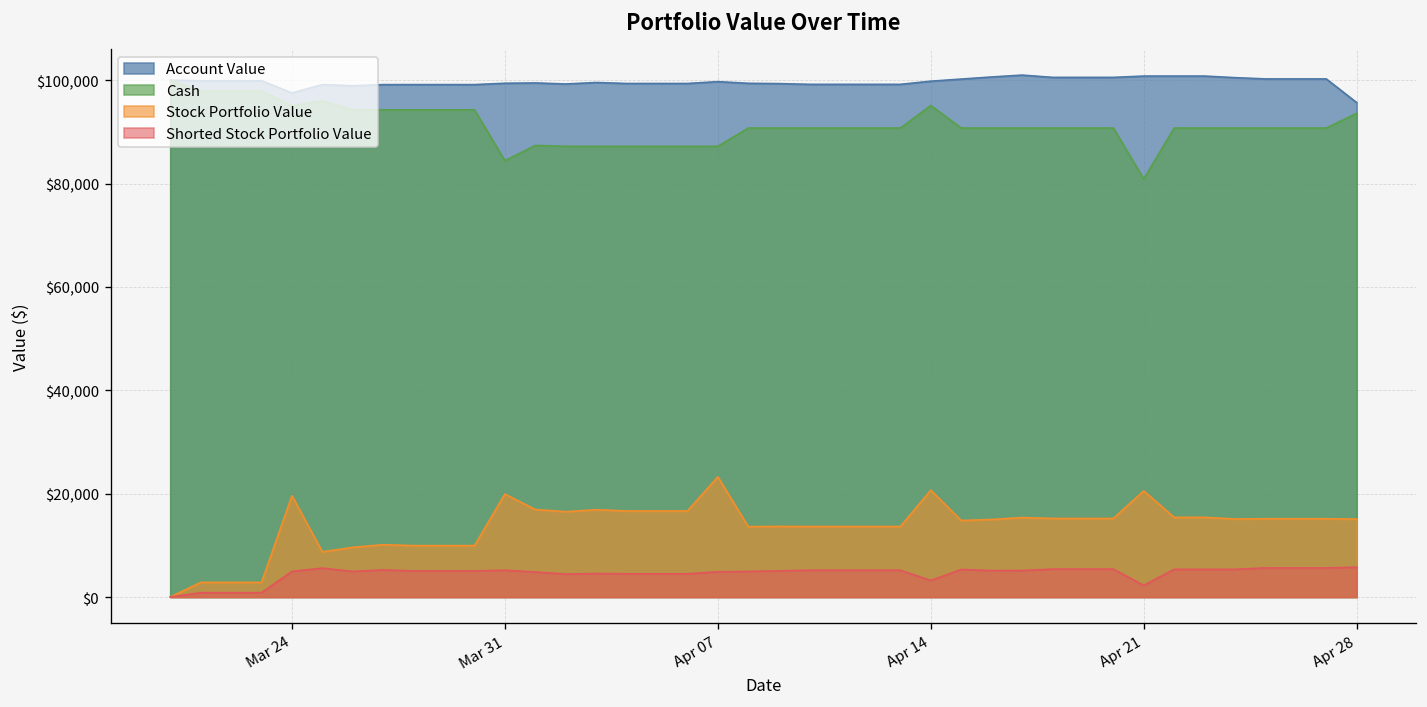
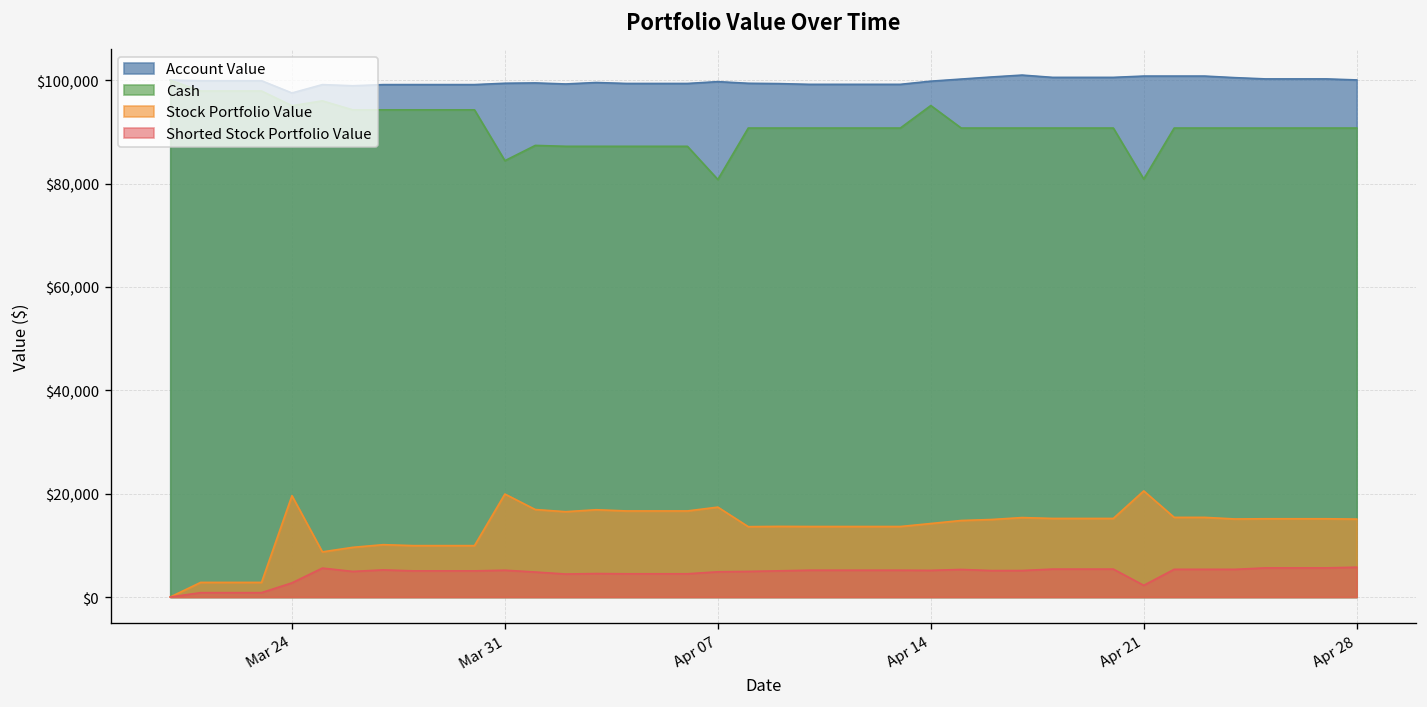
  {
    "Account Value": {
      "Mar 31": "$99,000",
      "Apr 07": "$100,000",
      "Apr 14": "$100,000",
      "Apr 21": "$101,000",
-     "Apr 28": "$96,000"
+     "Apr 28": "$100,000"
    },
    "Cash": {
      "Mar 31": "$84,000",
-     "Apr 07": "$87,000",
+     "Apr 07": "$81,000",
      "Apr 14": "$95,000",
      "Apr 21": "$81,000",
-     "Apr 28": "$94,000"
+     "Apr 28": "$91,000"
    },
    "Stock Portfolio Value": {
      "Mar 24": "$20,000",
      "Mar 31": "$20,000",
-     "Apr 07": "$23,000",
-     "Apr 14": "$21,000",
+     "Apr 07": "$17,000",
+     "Apr 14": "$14,000",
      "Apr 21": "$21,000",
      "Apr 28": "$15,000"
    },
    "Shorted Stock Portfolio Value": {
-     "Mar 24": "$5,000",
+     "Mar 24": "$3,000",
      "Mar 31": "$5,000",
      "Apr 07": "$5,000",
-     "Apr 14": "$3,000",
+     "Apr 14": "$5,000",
      "Apr 21": "$2,000",
      "Apr 28": "$6,000"
    }
  }
